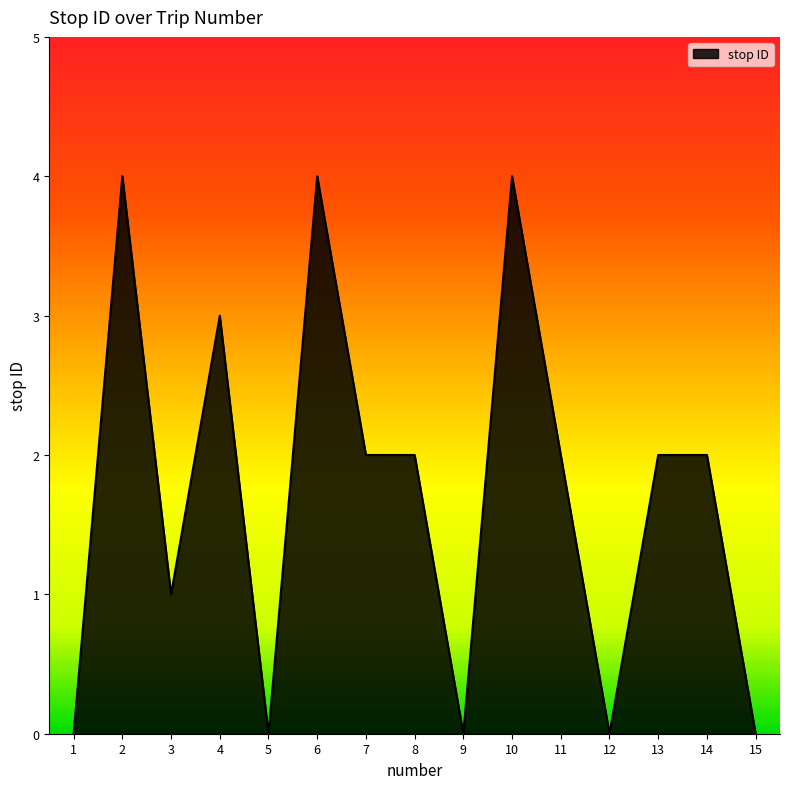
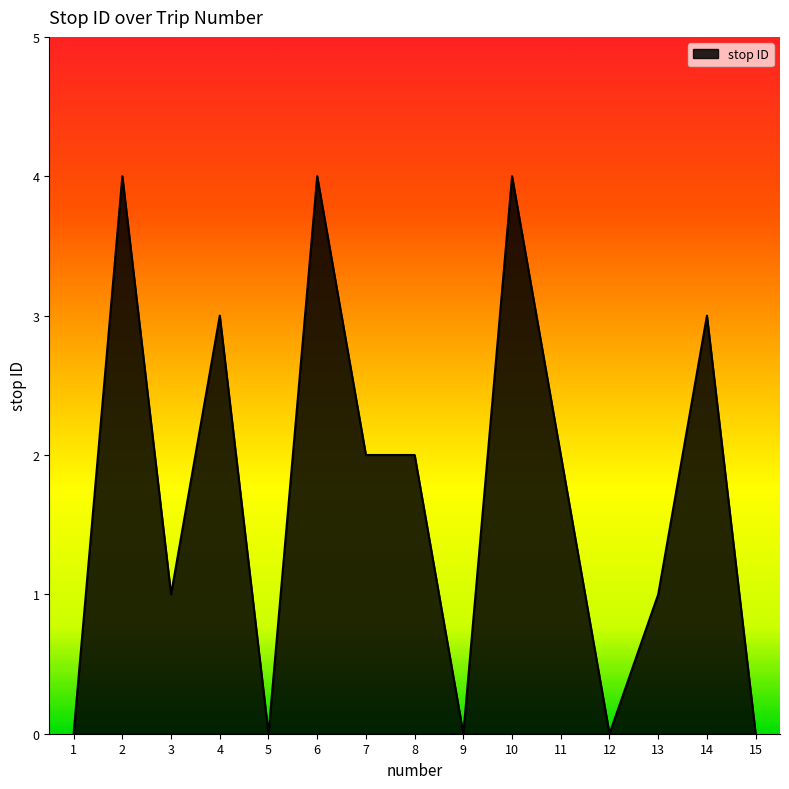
  {
    "1": 0,
    "2": 4,
    "3": 1,
    "4": 3,
    "5": 0,
    "6": 4,
    "7": 2,
    "8": 2,
    "9": 0,
    "10": 4,
    "11": 2,
    "12": 0,
-   "13": 2,
-   "14": 2,
+   "13": 1,
+   "14": 3,
    "15": 0
  }
